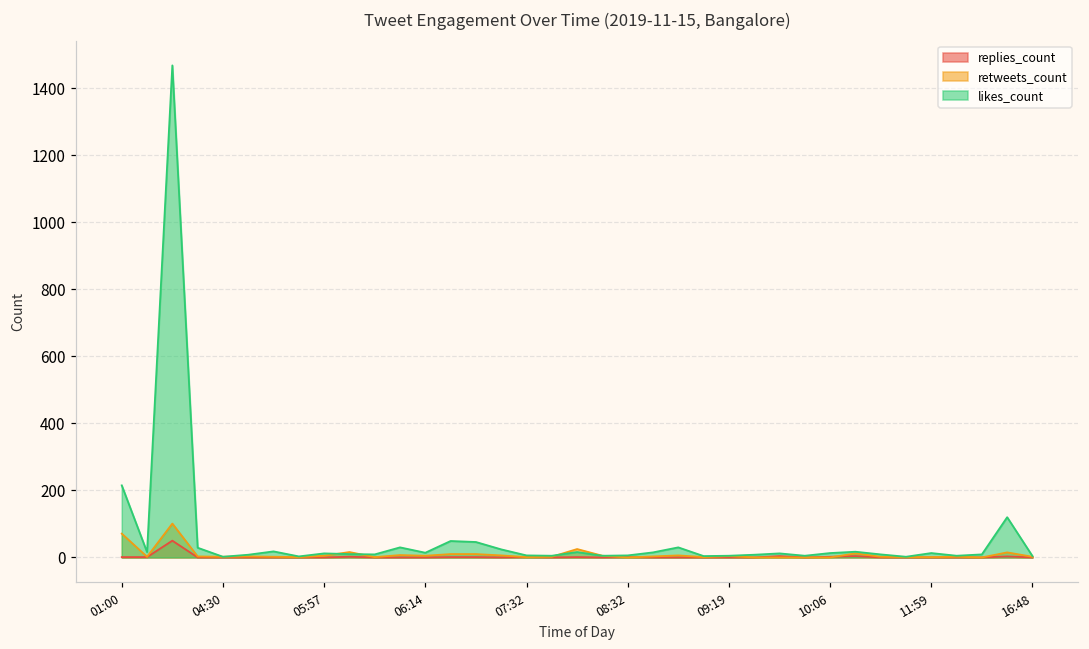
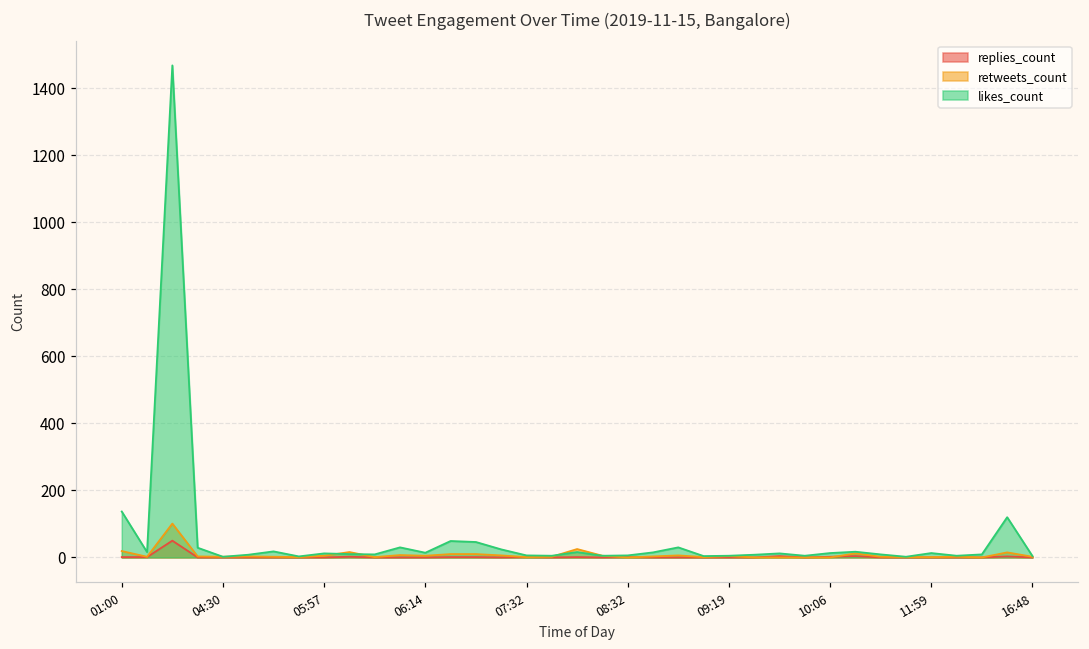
  {
    "replies_count": {
      "01:00": 0
    },
    "retweets_count": {
-     "01:00": 70
+     "01:00": 20
    },
    "likes_count": {
-     "01:00": 220,
+     "01:00": 140,
      "06:14": 10,
      "10:06": 10,
      "11:59": 10
    }
  }
